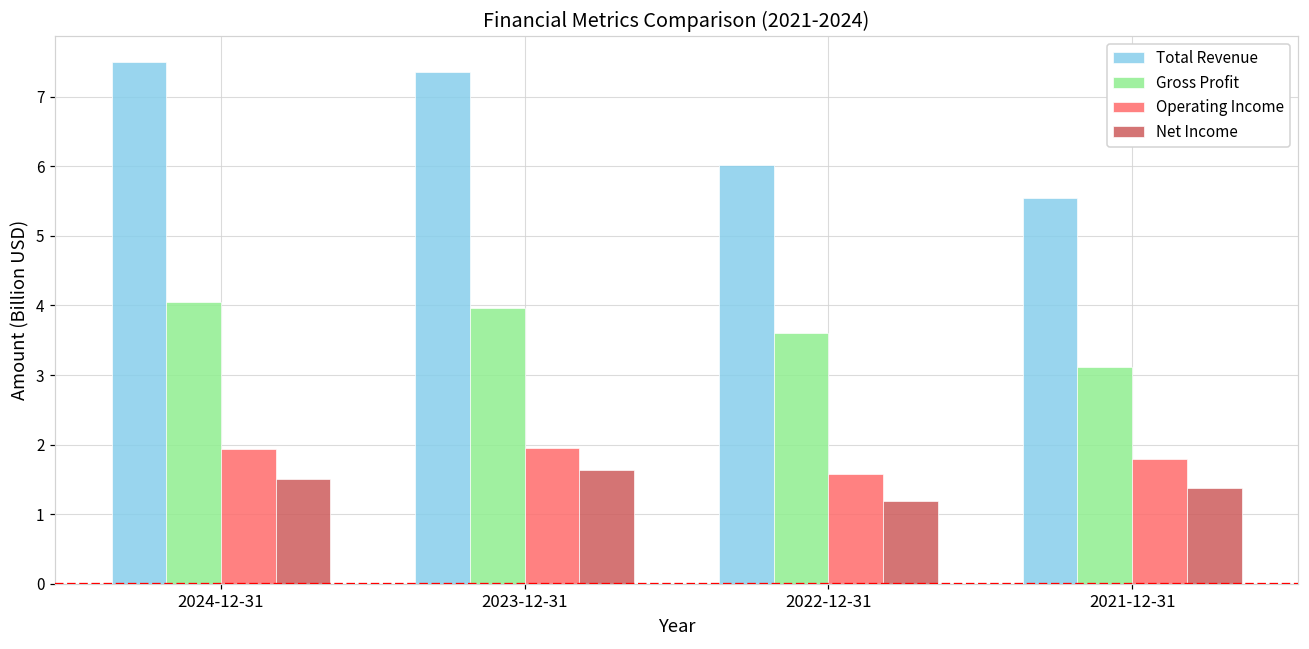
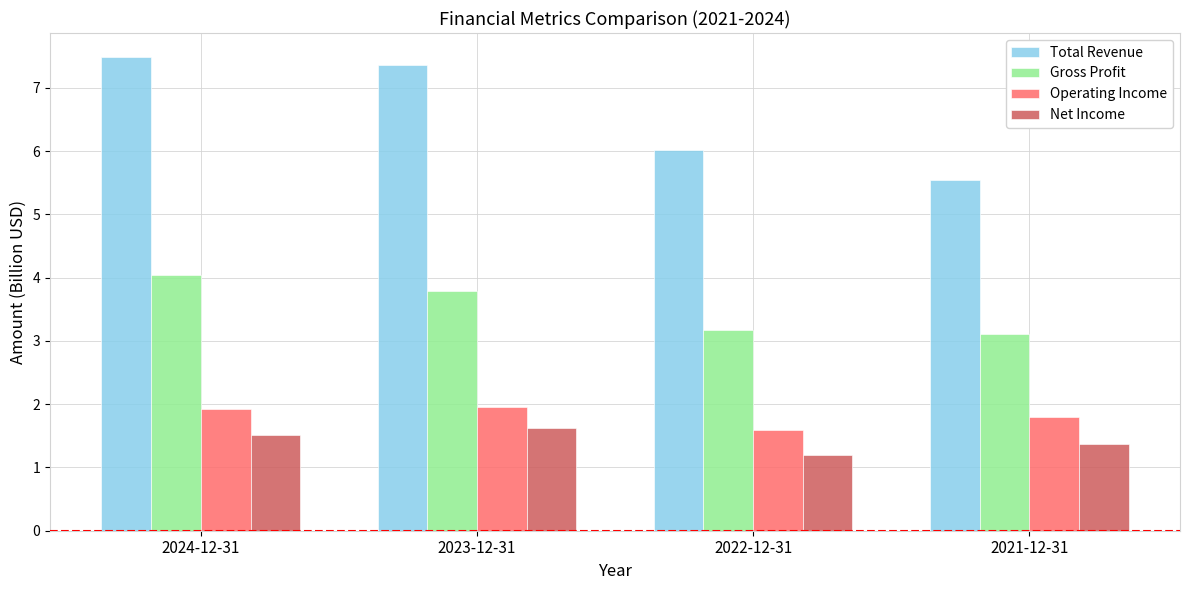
  {
    "Total Revenue": {
      "2024-12-31": 7.5,
      "2023-12-31": 7.4,
      "2022-12-31": 6.0,
      "2021-12-31": 5.5
    },
    "Gross Profit": {
      "2024-12-31": 4.0,
-     "2023-12-31": 4.0,
-     "2022-12-31": 3.6,
+     "2023-12-31": 3.8,
+     "2022-12-31": 3.2,
      "2021-12-31": 3.1
    }
  }
